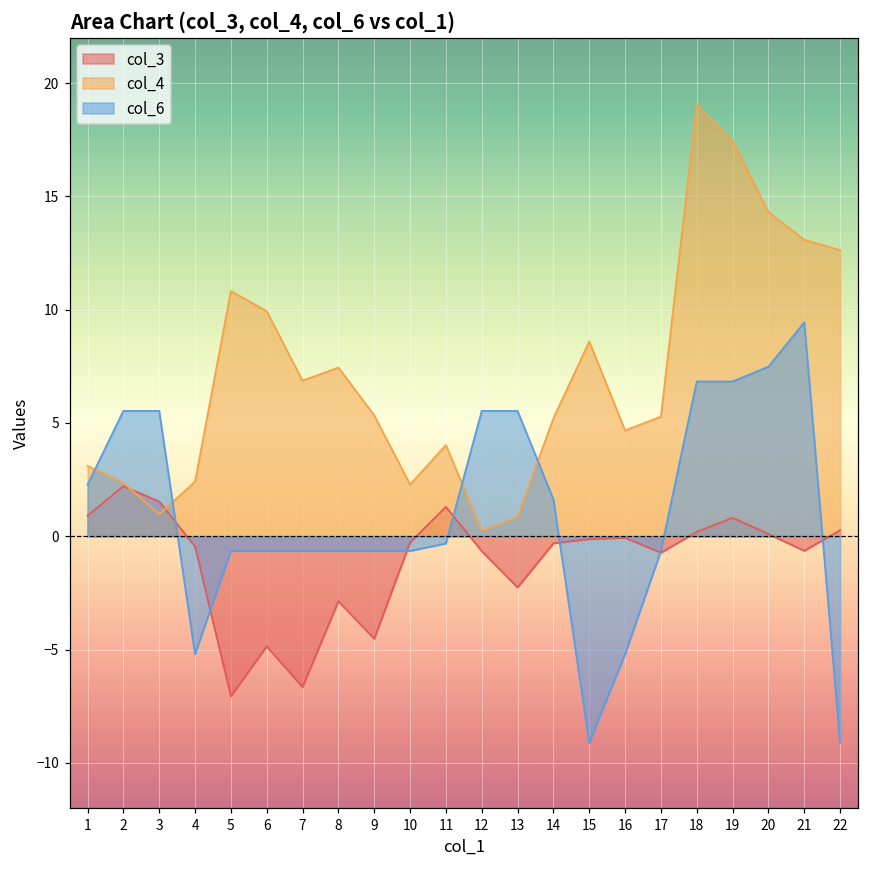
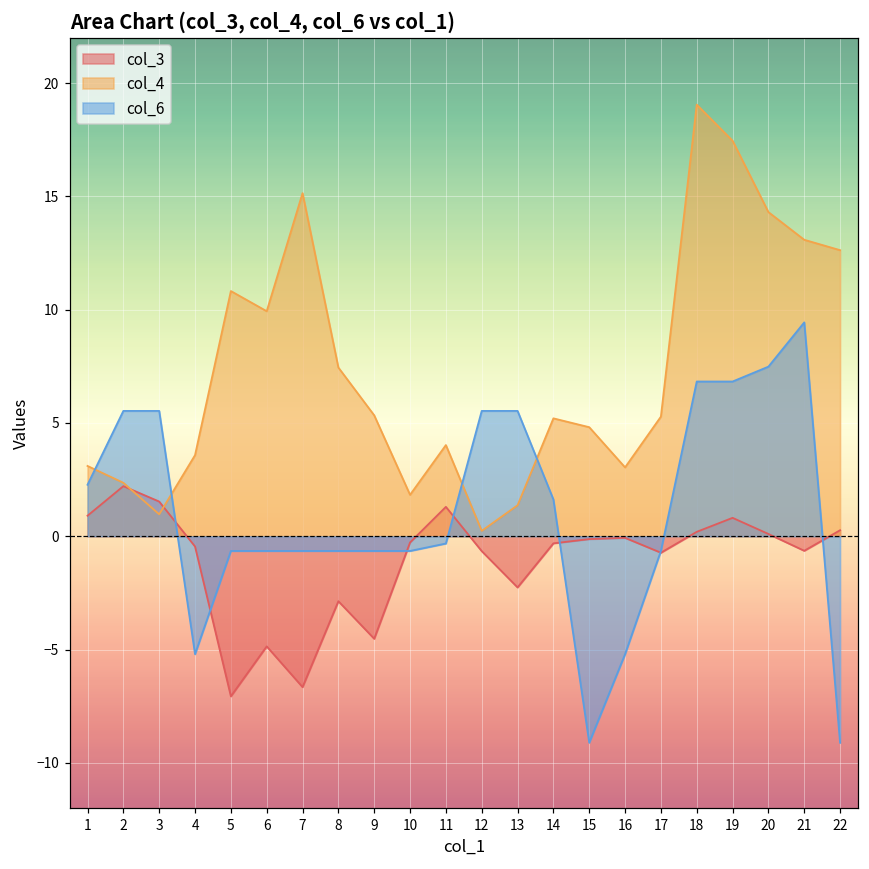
  {
    "col_4": {
      "1": 3.1,
      "2": 2.4,
      "3": 1.0,
-     "4": 2.4,
+     "4": 3.6,
      "5": 10.8,
      "6": 9.9,
-     "7": 6.9,
+     "7": 15.1,
      "8": 7.4,
      "9": 5.3,
-     "10": 2.3,
+     "10": 1.8,
      "11": 4.0,
      "12": 0.2,
-     "13": 0.9,
+     "13": 1.4,
      "14": 5.2,
-     "15": 8.6,
-     "16": 4.7,
+     "15": 4.8,
+     "16": 3.0,
      "17": 5.3,
      "18": 19.0,
      "19": 17.5,
      "20": 14.3,
      "21": 13.1,
      "22": 12.6
    }
  }
